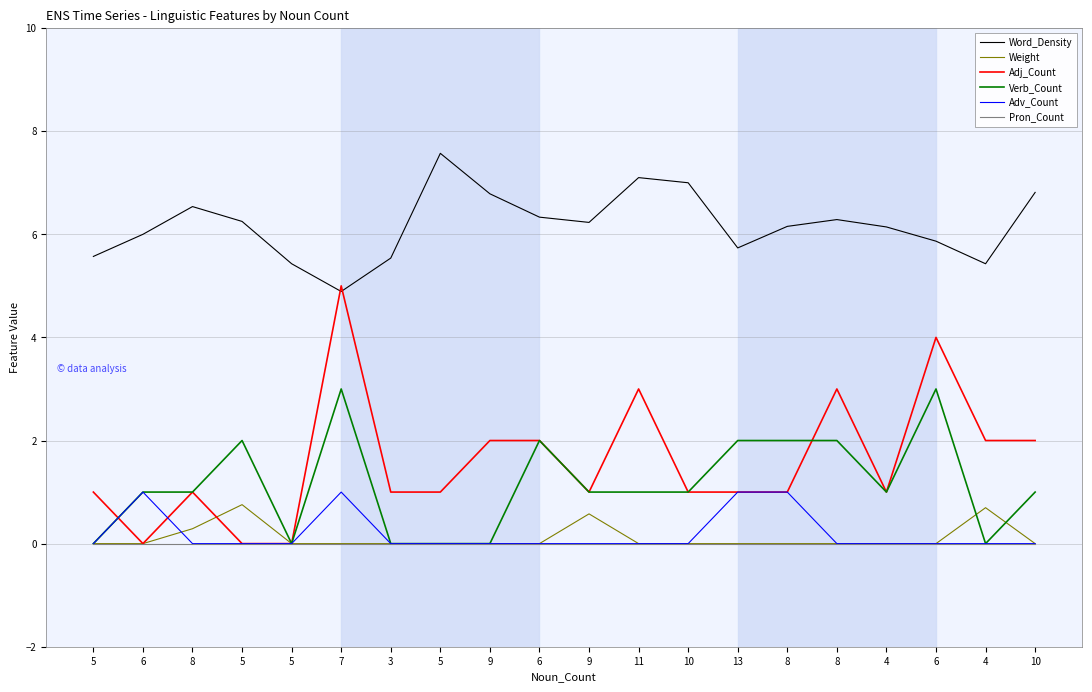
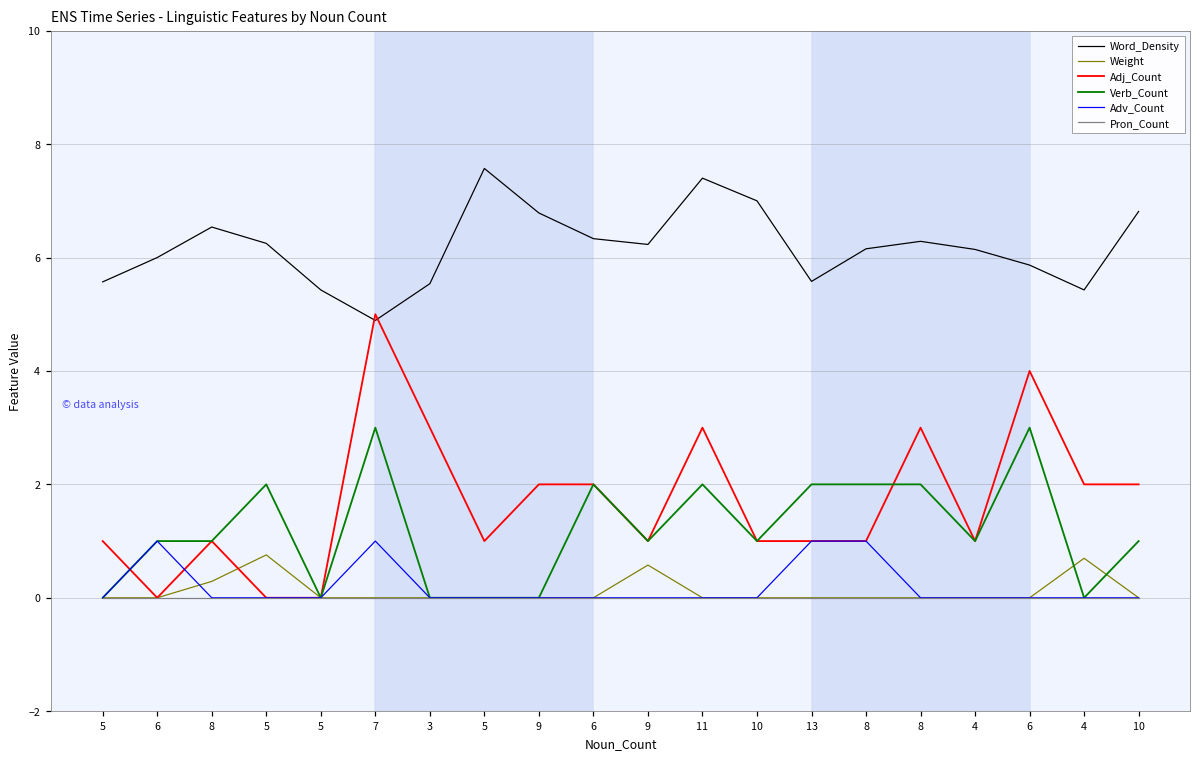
  {
    "Word_Density": {
      "7": 4.9,
      "3": 5.5,
-     "11": 7.1,
-     "13": 5.7
+     "11": 7.4,
+     "13": 5.6
    },
    "Adj_Count": {
      "7": 5,
-     "3": 1,
+     "3": 3,
      "11": 3
    },
    "Verb_Count": {
      "7": 3,
-     "11": 1,
+     "11": 2,
      "13": 2
    },
    "Adv_Count": {
      "7": 1.0
    }
  }
